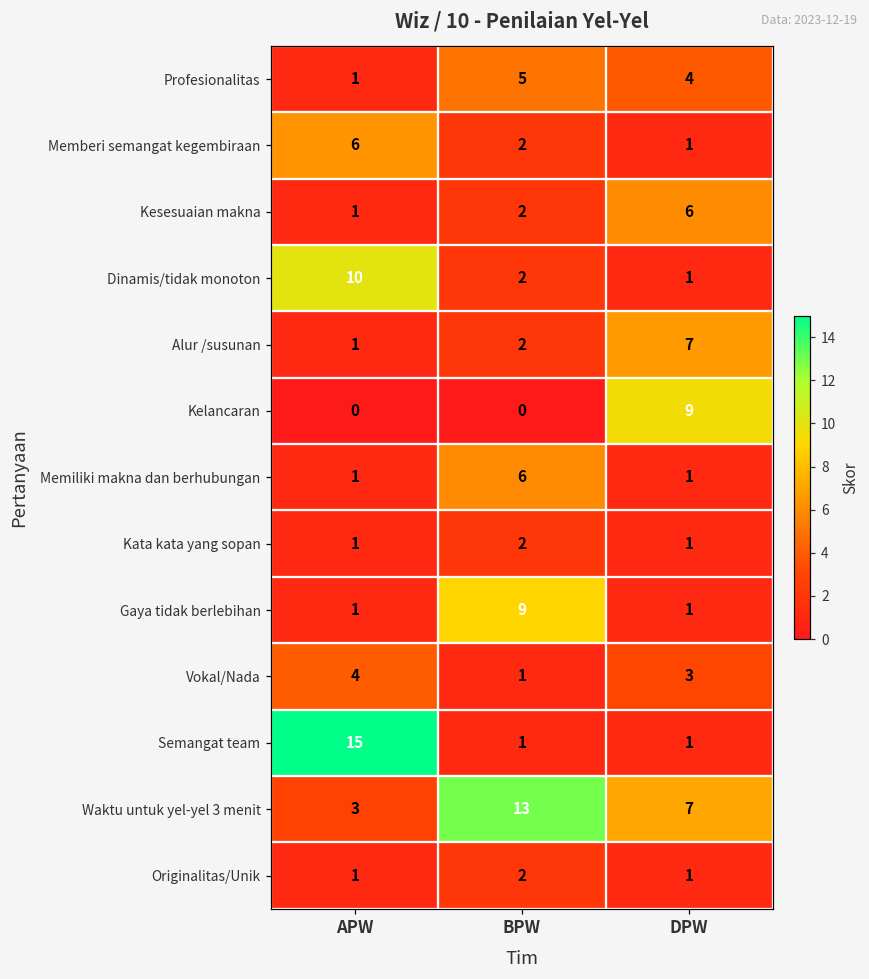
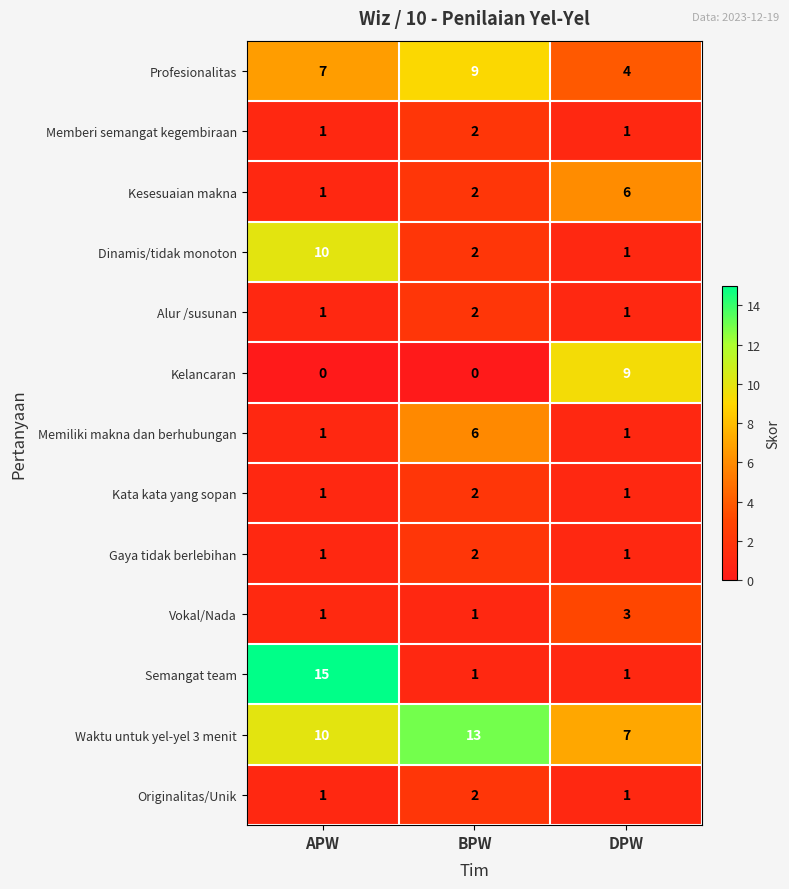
  {
    "Profesionalitas": {
-     "APW": 1,
-     "BPW": 5,
+     "APW": 7,
+     "BPW": 9,
      "DPW": 4
    },
    "Memberi semangat kegembiraan": {
-     "APW": 6,
+     "APW": 1,
      "BPW": 2,
      "DPW": 1
    },
    "Kesesuaian makna": {
      "APW": 1,
      "BPW": 2,
      "DPW": 6
    },
    "Dinamis/tidak monoton": {
      "APW": 10,
      "BPW": 2,
      "DPW": 1
    },
    "Alur /susunan": {
      "APW": 1,
      "BPW": 2,
-     "DPW": 7
+     "DPW": 1
    },
    "Kelancaran": {
      "APW": 0,
      "BPW": 0,
      "DPW": 9
    },
    "Memiliki makna dan berhubungan": {
      "APW": 1,
      "BPW": 6,
      "DPW": 1
    },
    "Kata kata yang sopan": {
      "APW": 1,
      "BPW": 2,
      "DPW": 1
    },
    "Gaya tidak berlebihan": {
      "APW": 1,
-     "BPW": 9,
+     "BPW": 2,
      "DPW": 1
    },
    "Vokal/Nada": {
-     "APW": 4,
+     "APW": 1,
      "BPW": 1,
      "DPW": 3
    },
    "Semangat team": {
      "APW": 15,
      "BPW": 1,
      "DPW": 1
    },
    "Waktu untuk yel-yel 3 menit": {
-     "APW": 3,
+     "APW": 10,
      "BPW": 13,
      "DPW": 7
    },
    "Originalitas/Unik": {
      "APW": 1,
      "BPW": 2,
      "DPW": 1
    }
  }
